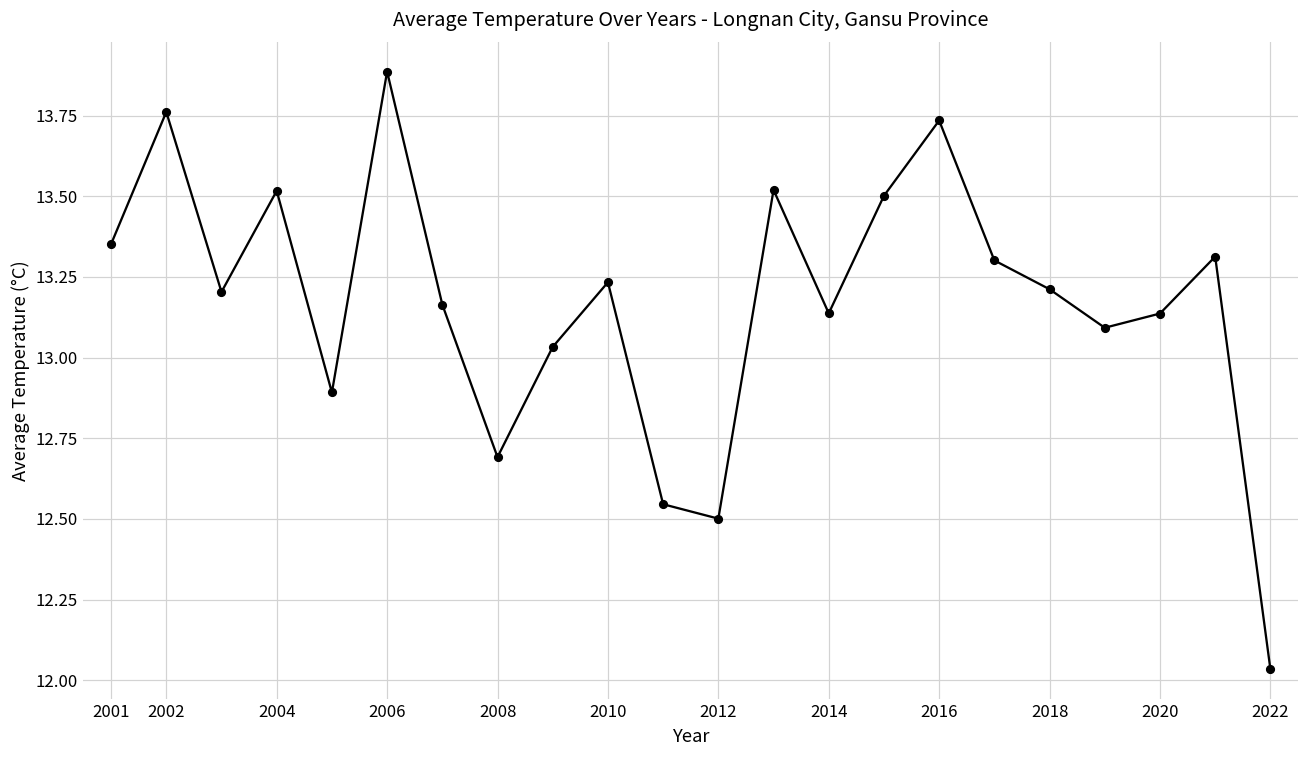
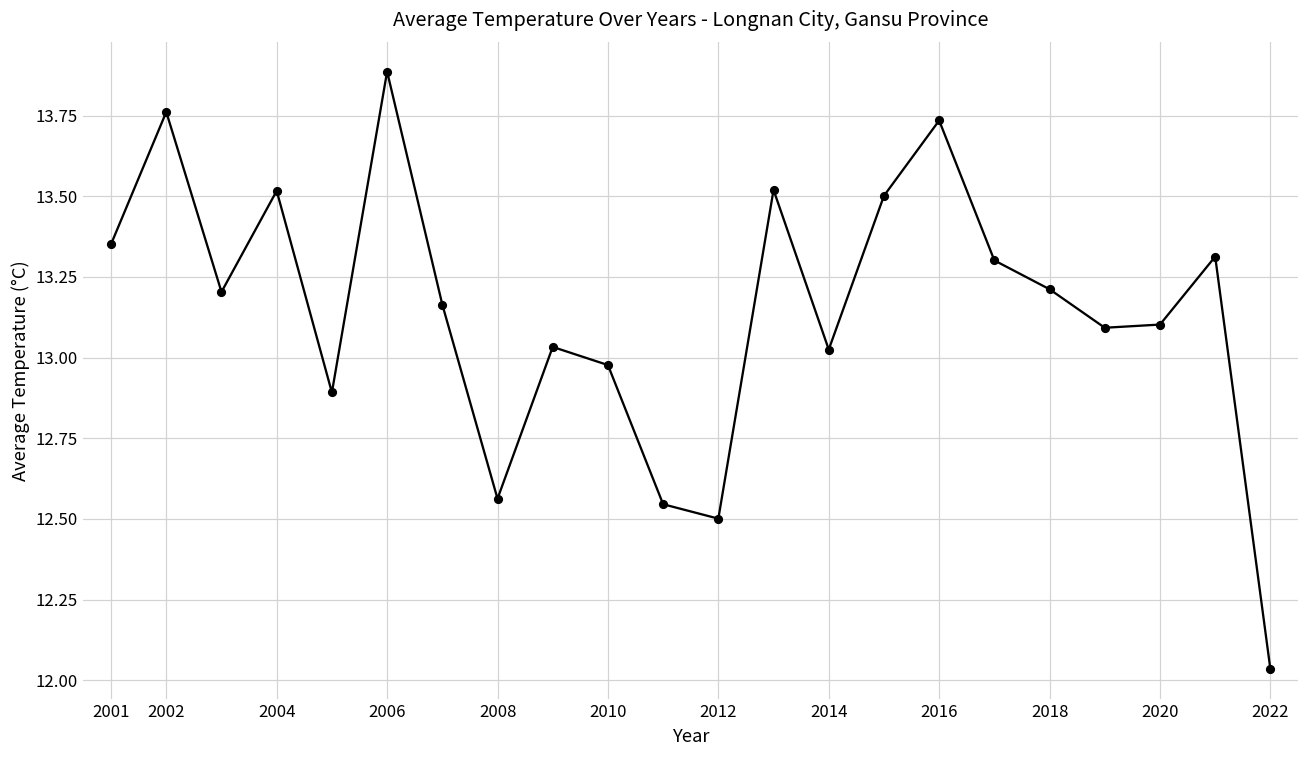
  {
    "2001": 13.35,
    "2002": 13.76,
    "2004": 13.52,
    "2006": 13.89,
-   "2008": 12.69,
-   "2010": 13.23,
+   "2008": 12.56,
+   "2010": 12.98,
    "2012": 12.50,
-   "2014": 13.14,
+   "2014": 13.03,
    "2016": 13.74,
    "2018": 13.21,
-   "2020": 13.14,
+   "2020": 13.10,
    "2022": 12.03
  }
